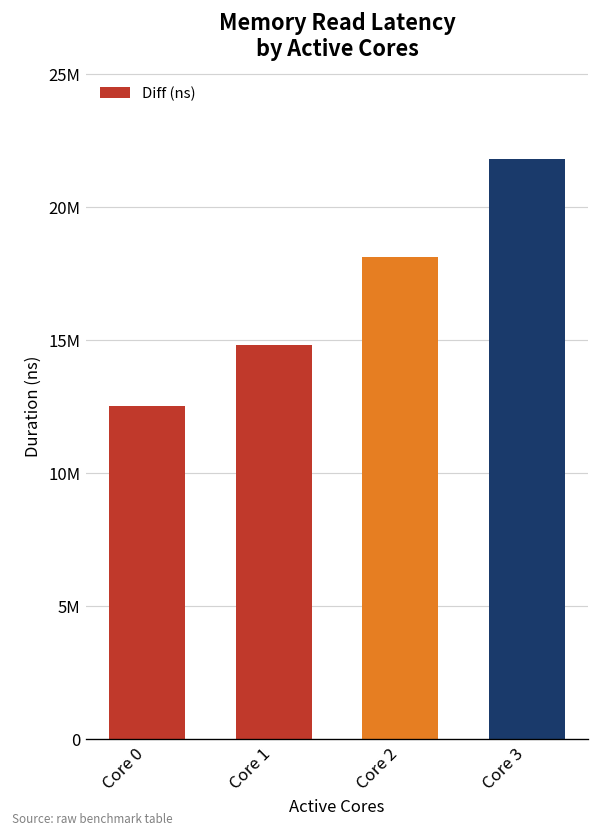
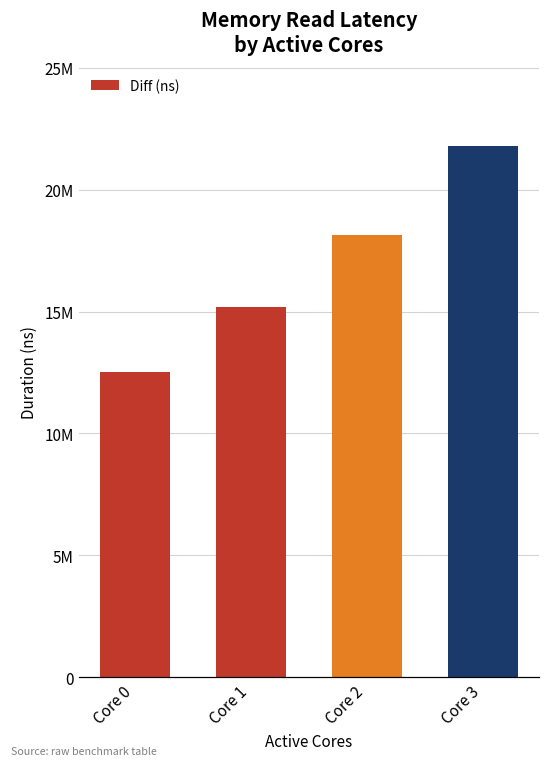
  {
    "Core 0": 12500000,
-   "Core 1": 14800000,
+   "Core 1": 15200000,
    "Core 2": 18100000,
    "Core 3": 21800000
  }
